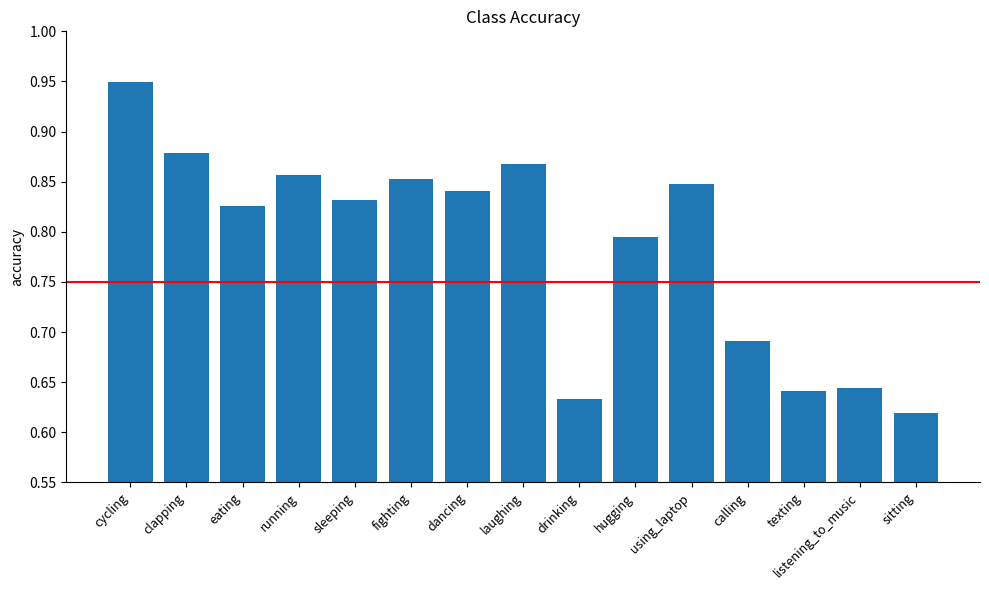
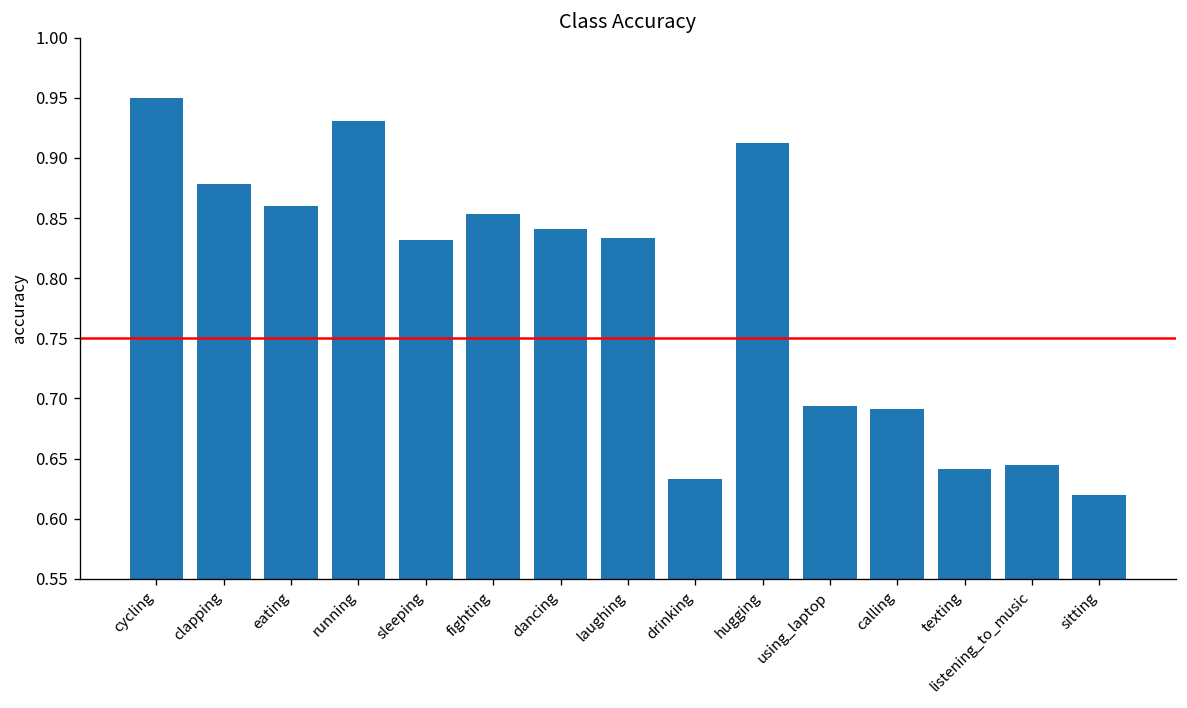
  {
    "cycling": 0.950,
    "clapping": 0.878,
-   "eating": 0.826,
-   "running": 0.856,
+   "eating": 0.860,
+   "running": 0.931,
    "sleeping": 0.832,
    "fighting": 0.853,
    "dancing": 0.841,
-   "laughing": 0.868,
+   "laughing": 0.833,
    "drinking": 0.633,
-   "hugging": 0.794,
-   "using_laptop": 0.847,
+   "hugging": 0.912,
+   "using_laptop": 0.694,
    "calling": 0.691,
    "texting": 0.642,
    "listening_to_music": 0.645,
    "sitting": 0.619
  }
